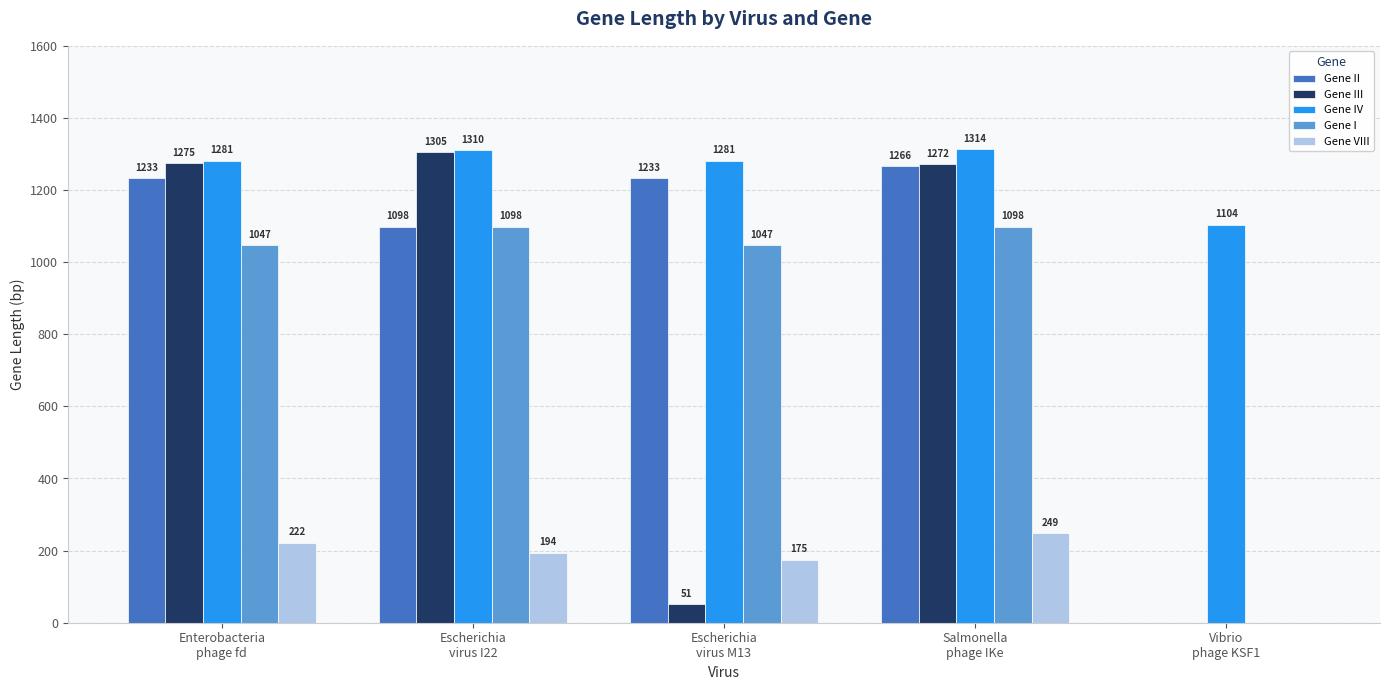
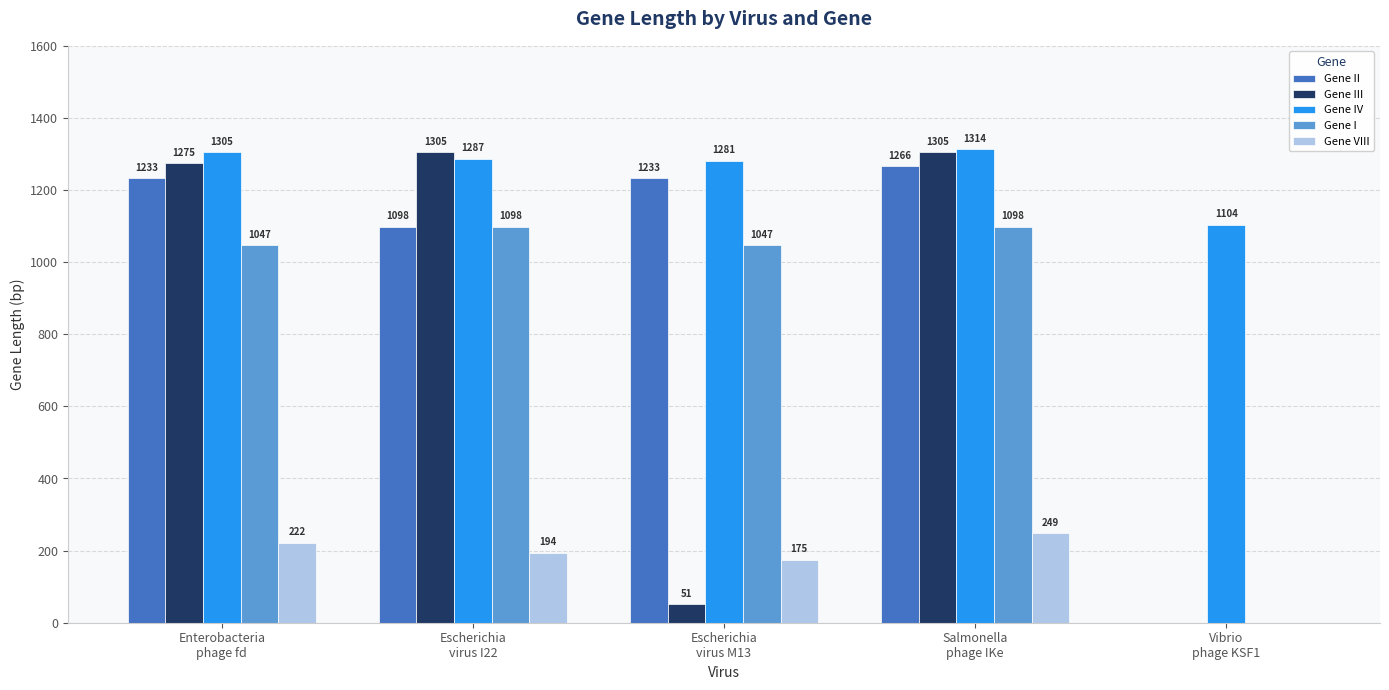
  {
    "Gene III": {
      "Enterobacteria phage fd": 1275,
      "Escherichia virus I22": 1305,
      "Escherichia virus M13": 51,
-     "Salmonella phage IKe": 1272
+     "Salmonella phage IKe": 1305
    },
    "Gene IV": {
-     "Enterobacteria phage fd": 1281,
-     "Escherichia virus I22": 1310,
+     "Enterobacteria phage fd": 1305,
+     "Escherichia virus I22": 1287,
      "Escherichia virus M13": 1281,
      "Salmonella phage IKe": 1314,
      "Vibrio phage KSF1": 1104
    },
    "Gene VIII": {
      "Enterobacteria phage fd": 222,
      "Escherichia virus I22": 194,
      "Escherichia virus M13": 175,
      "Salmonella phage IKe": 249
    }
  }
